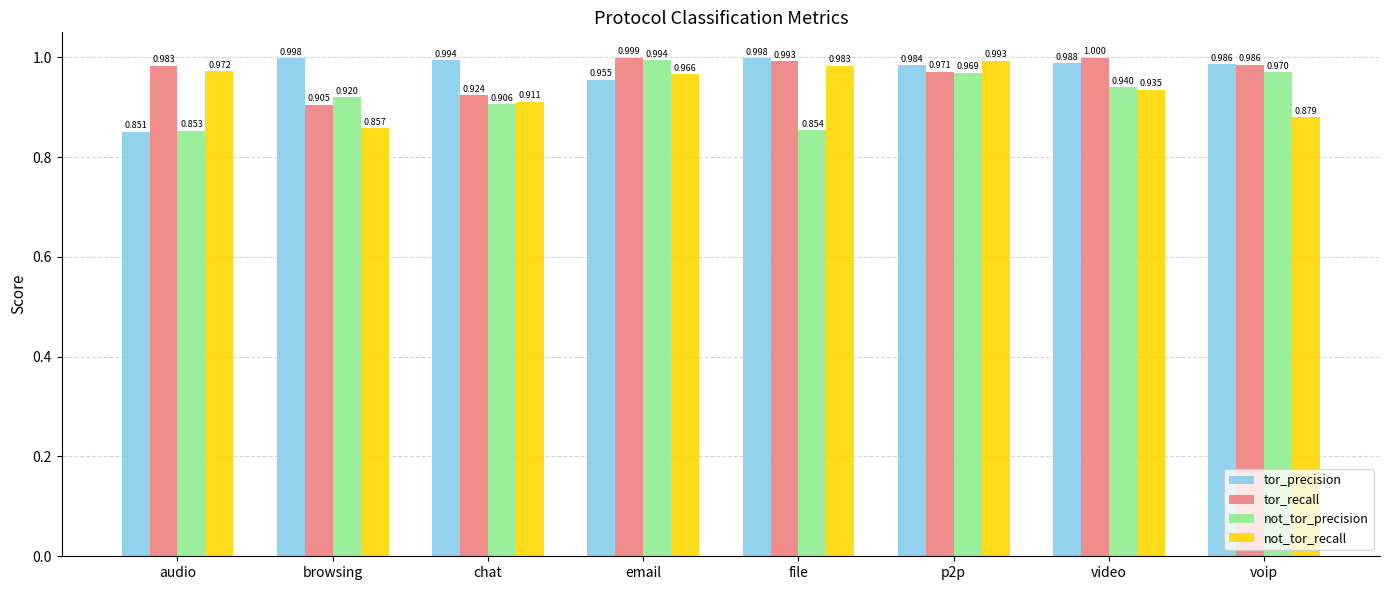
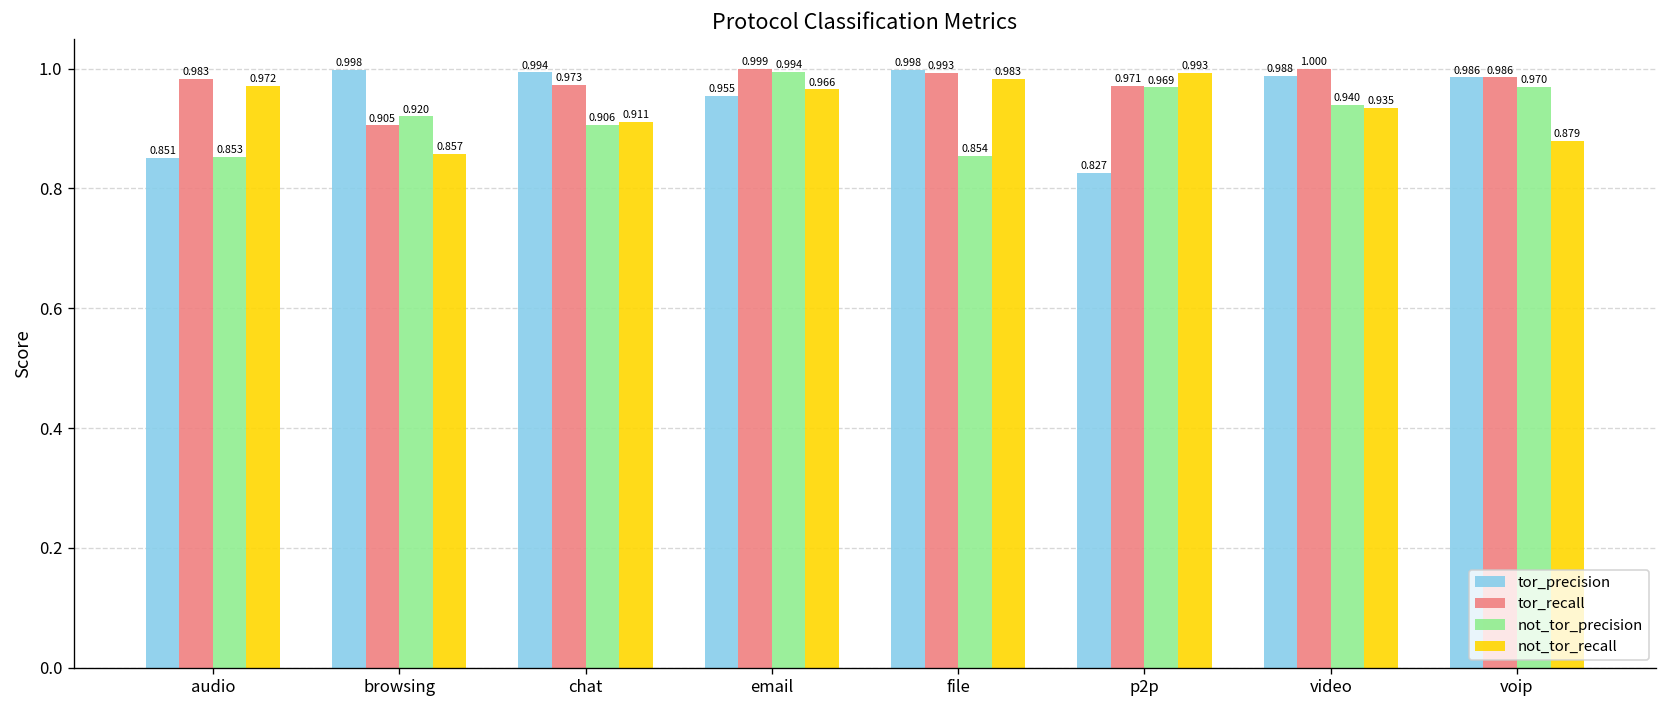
  {
    "tor_precision": {
      "audio": 0.851,
      "browsing": 0.998,
      "chat": 0.994,
      "email": 0.955,
      "file": 0.998,
-     "p2p": 0.984,
+     "p2p": 0.827,
      "video": 0.988,
      "voip": 0.986
    },
    "tor_recall": {
      "audio": 0.983,
      "browsing": 0.905,
-     "chat": 0.924,
+     "chat": 0.973,
      "email": 0.999,
      "file": 0.993,
      "p2p": 0.971,
      "video": 1.000,
      "voip": 0.986
    },
    "not_tor_precision": {
      "audio": 0.853,
      "browsing": 0.920,
      "chat": 0.906,
      "email": 0.994,
      "file": 0.854,
      "p2p": 0.969,
      "video": 0.940,
      "voip": 0.970
    },
    "not_tor_recall": {
      "audio": 0.972,
      "browsing": 0.857,
      "chat": 0.911,
      "email": 0.966,
      "file": 0.983,
      "p2p": 0.993,
      "video": 0.935,
      "voip": 0.879
    }
  }
